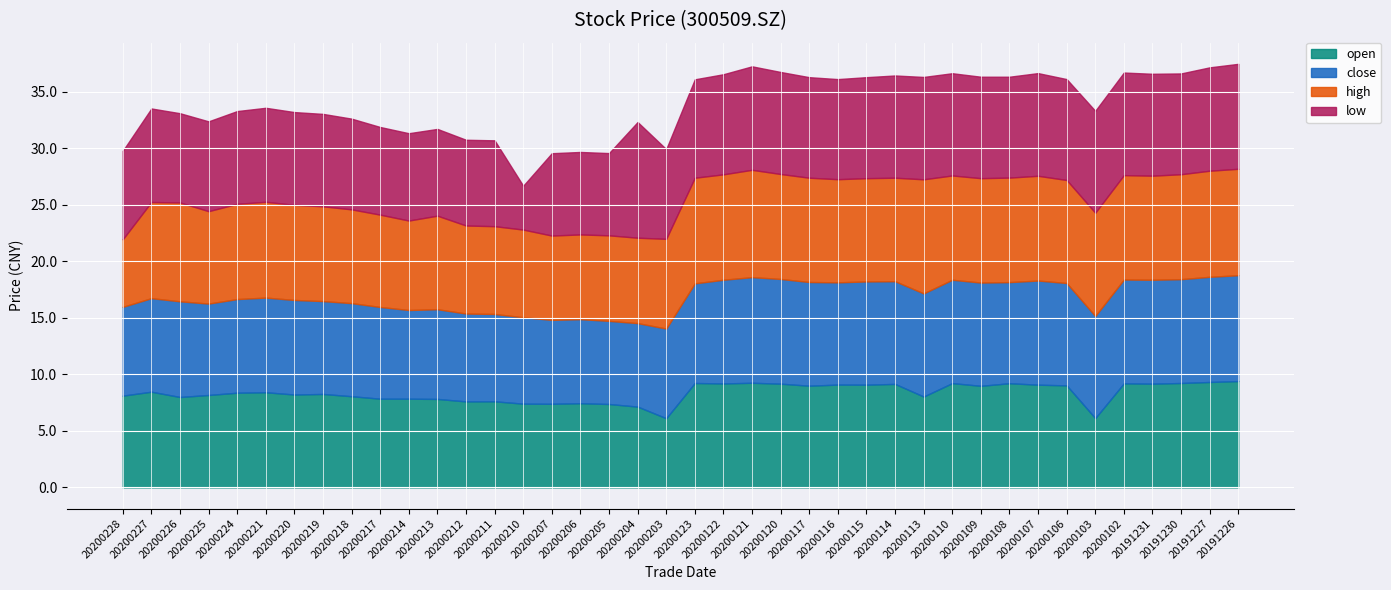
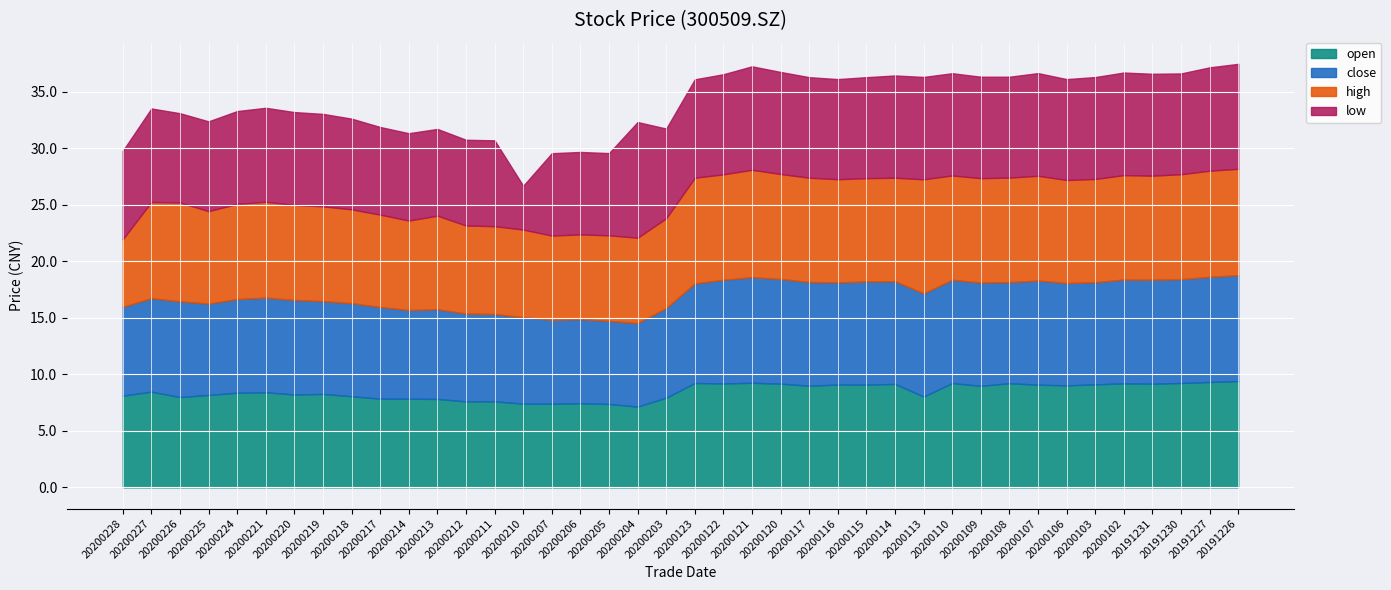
  {
    "open": {
      "20200228": 8.1,
      "20200227": 8.5,
      "20200226": 8.0,
      "20200225": 8.2,
      "20200224": 8.4,
      "20200221": 8.4,
      "20200220": 8.2,
      "20200219": 8.3,
      "20200218": 8.1,
      "20200217": 7.9,
      "20200214": 7.9,
      "20200213": 7.8,
      "20200212": 7.6,
      "20200211": 7.6,
      "20200210": 7.4,
      "20200207": 7.4,
      "20200206": 7.5,
      "20200205": 7.4,
      "20200204": 7.2,
-     "20200203": 6.1,
+     "20200203": 7.9,
      "20200123": 9.2,
      "20200122": 9.2,
      "20200121": 9.3,
      "20200120": 9.2,
      "20200117": 9.0,
      "20200116": 9.1,
      "20200115": 9.1,
      "20200114": 9.2,
      "20200113": 8.0,
      "20200110": 9.2,
      "20200109": 9.0,
      "20200108": 9.2,
      "20200107": 9.1,
      "20200106": 9.0,
-     "20200103": 6.1,
+     "20200103": 9.1,
      "20200102": 9.2,
      "20191231": 9.2,
      "20191230": 9.2,
      "20191227": 9.3,
      "20191226": 9.4
    },
    "close": {
      "20200228": 7.9,
      "20200227": 8.3,
      "20200226": 8.5,
      "20200225": 8.1,
      "20200224": 8.3,
      "20200221": 8.4,
      "20200220": 8.4,
      "20200219": 8.2,
      "20200218": 8.2,
      "20200217": 8.1,
      "20200214": 7.9,
      "20200213": 7.9,
      "20200212": 7.8,
      "20200211": 7.7,
      "20200210": 7.7,
      "20200207": 7.4,
      "20200206": 7.4,
      "20200205": 7.4,
      "20200204": 7.4,
      "20200203": 7.9,
      "20200123": 8.8,
      "20200122": 9.2,
      "20200121": 9.4,
      "20200120": 9.3,
      "20200117": 9.2,
      "20200116": 9.0,
      "20200115": 9.1,
      "20200114": 9.1,
      "20200113": 9.1,
      "20200110": 9.2,
      "20200109": 9.1,
      "20200108": 9.0,
      "20200107": 9.2,
      "20200106": 9.1,
      "20200103": 9.0,
      "20200102": 9.2,
      "20191231": 9.2,
      "20191230": 9.2,
      "20191227": 9.3,
      "20191226": 9.4
    },
    "high": {
      "20200228": 6.0,
      "20200227": 8.5,
      "20200226": 8.8,
      "20200225": 8.2,
      "20200224": 8.4,
      "20200221": 8.5,
      "20200220": 8.4,
      "20200219": 8.4,
      "20200218": 8.3,
      "20200217": 8.2,
      "20200214": 7.9,
      "20200213": 8.3,
      "20200212": 7.8,
      "20200211": 7.8,
      "20200210": 7.8,
      "20200207": 7.5,
      "20200206": 7.5,
      "20200205": 7.6,
      "20200204": 7.6,
      "20200203": 7.9,
      "20200123": 9.4,
      "20200122": 9.3,
      "20200121": 9.5,
      "20200120": 9.3,
      "20200117": 9.2,
      "20200116": 9.1,
      "20200115": 9.1,
      "20200114": 9.2,
      "20200113": 10.1,
      "20200110": 9.2,
      "20200109": 9.2,
      "20200108": 9.3,
      "20200107": 9.3,
      "20200106": 9.1,
      "20200103": 9.1,
      "20200102": 9.2,
      "20191231": 9.2,
      "20191230": 9.3,
      "20191227": 9.4,
      "20191226": 9.4
    },
    "low": {
      "20200228": 7.8,
      "20200227": 8.3,
      "20200226": 7.9,
      "20200225": 7.9,
      "20200224": 8.2,
      "20200221": 8.3,
      "20200220": 8.2,
      "20200219": 8.2,
      "20200218": 8.0,
      "20200217": 7.8,
      "20200214": 7.7,
      "20200213": 7.7,
      "20200212": 7.6,
      "20200211": 7.6,
      "20200210": 3.9,
      "20200207": 7.3,
      "20200206": 7.3,
      "20200205": 7.3,
      "20200204": 10.2,
      "20200203": 7.9,
      "20200123": 8.7,
      "20200122": 8.9,
      "20200121": 9.2,
      "20200120": 9.0,
      "20200117": 8.9,
      "20200116": 8.9,
      "20200115": 8.9,
      "20200114": 9.1,
      "20200113": 9.1,
      "20200110": 9.1,
      "20200109": 9.0,
      "20200108": 8.9,
      "20200107": 9.1,
      "20200106": 8.9,
      "20200103": 9.0,
      "20200102": 9.1,
      "20191231": 9.0,
      "20191230": 8.9,
      "20191227": 9.1,
      "20191226": 9.3
    }
  }
